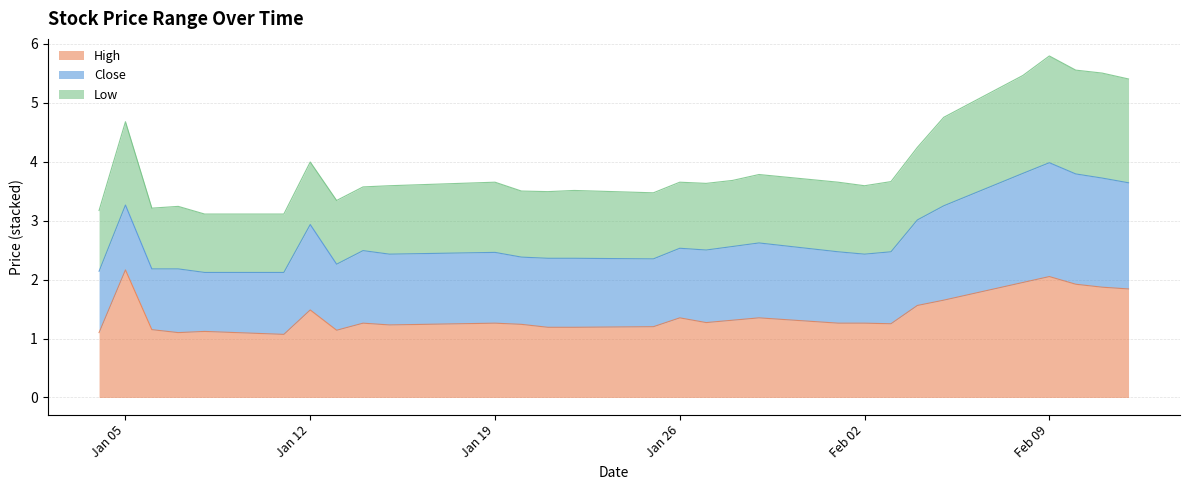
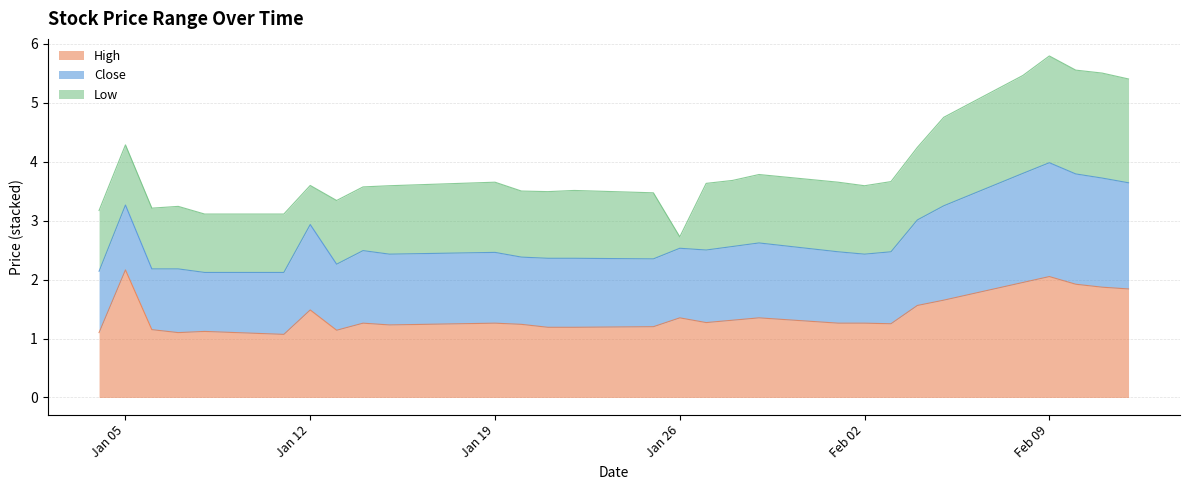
  {
    "High": {
      "Jan 05": 2.2,
      "Jan 12": 1.5,
      "Jan 19": 1.3,
      "Jan 26": 1.4,
      "Feb 02": 1.3,
      "Feb 09": 2.0
    },
    "Close": {
      "Jan 05": 1.1,
      "Jan 12": 1.4,
      "Jan 19": 1.2,
      "Jan 26": 1.2,
      "Feb 02": 1.2,
      "Feb 09": 1.9
    },
    "Low": {
-     "Jan 05": 1.4,
-     "Jan 12": 1.1,
+     "Jan 05": 1.0,
+     "Jan 12": 0.7,
      "Jan 19": 1.2,
-     "Jan 26": 1.1,
+     "Jan 26": 0.2,
      "Feb 02": 1.2,
      "Feb 09": 1.8
    }
  }
